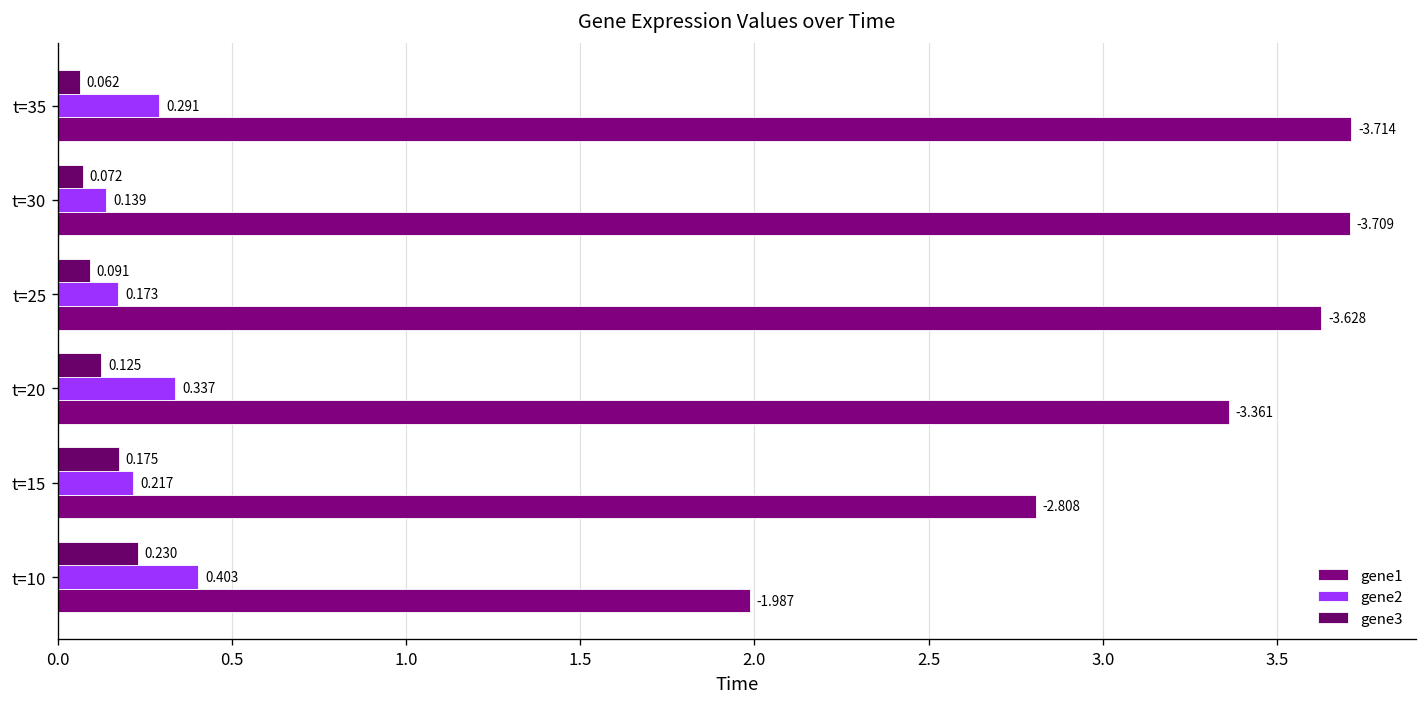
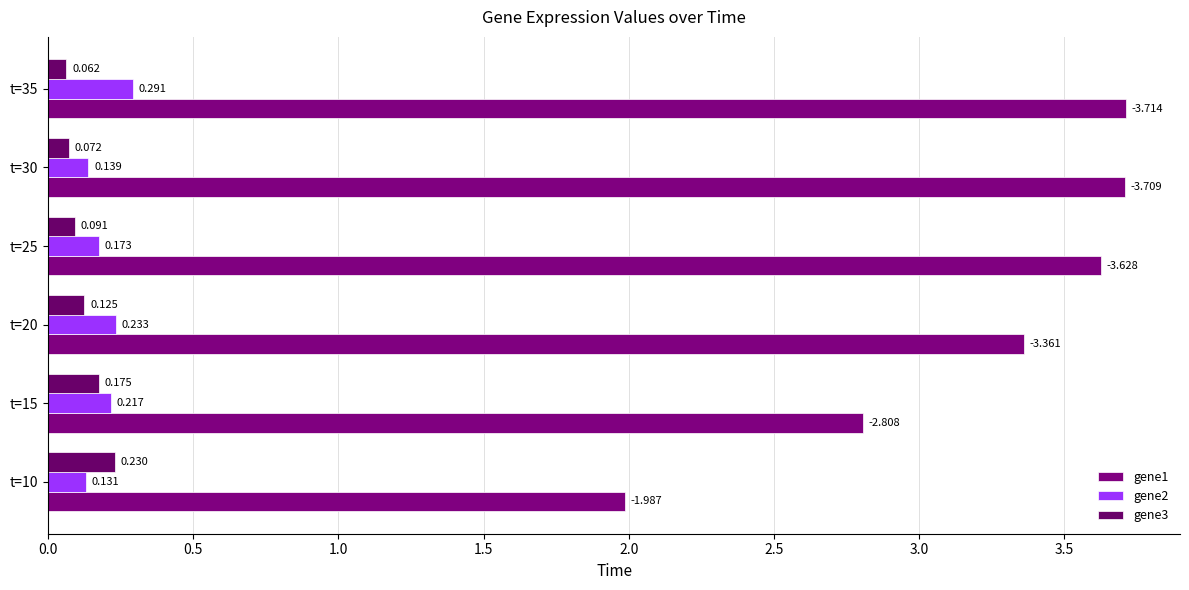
  {
    "gene2": {
      "t=35": 0.291,
      "t=30": 0.139,
      "t=25": 0.173,
-     "t=20": 0.337,
+     "t=20": 0.233,
      "t=15": 0.217,
-     "t=10": 0.403
+     "t=10": 0.131
    }
  }
